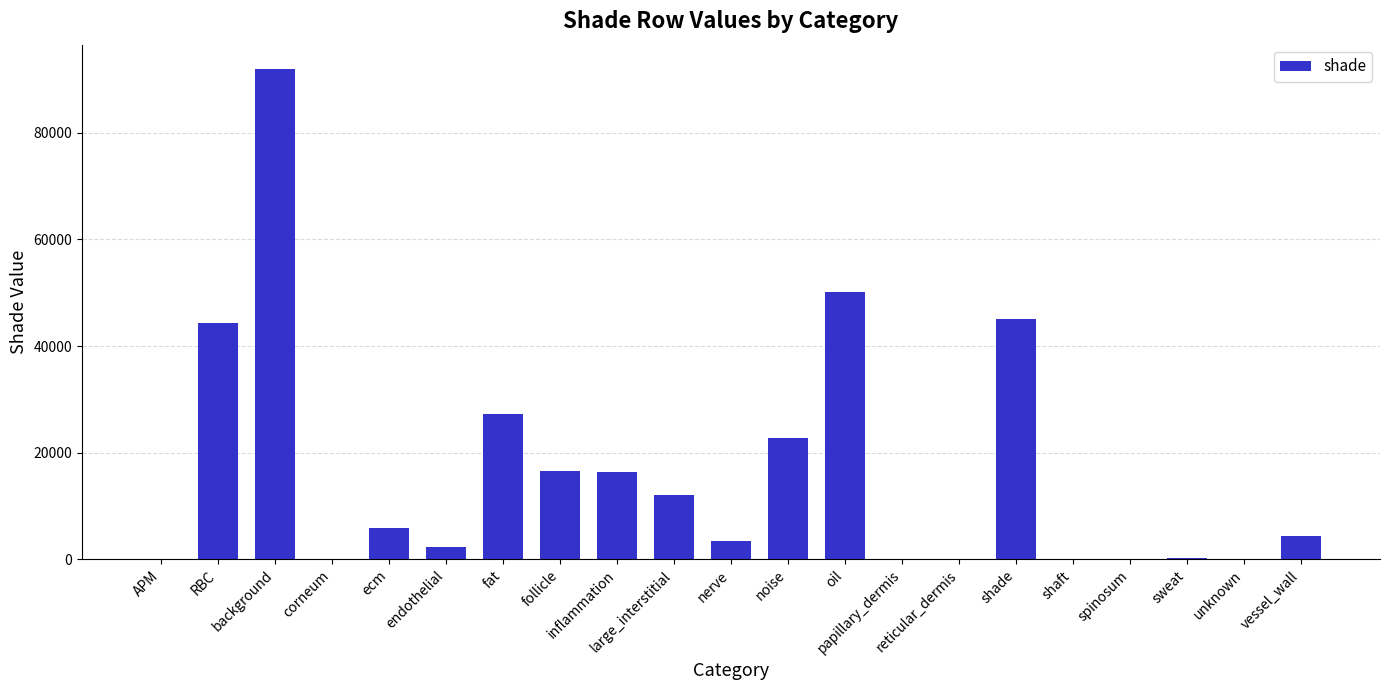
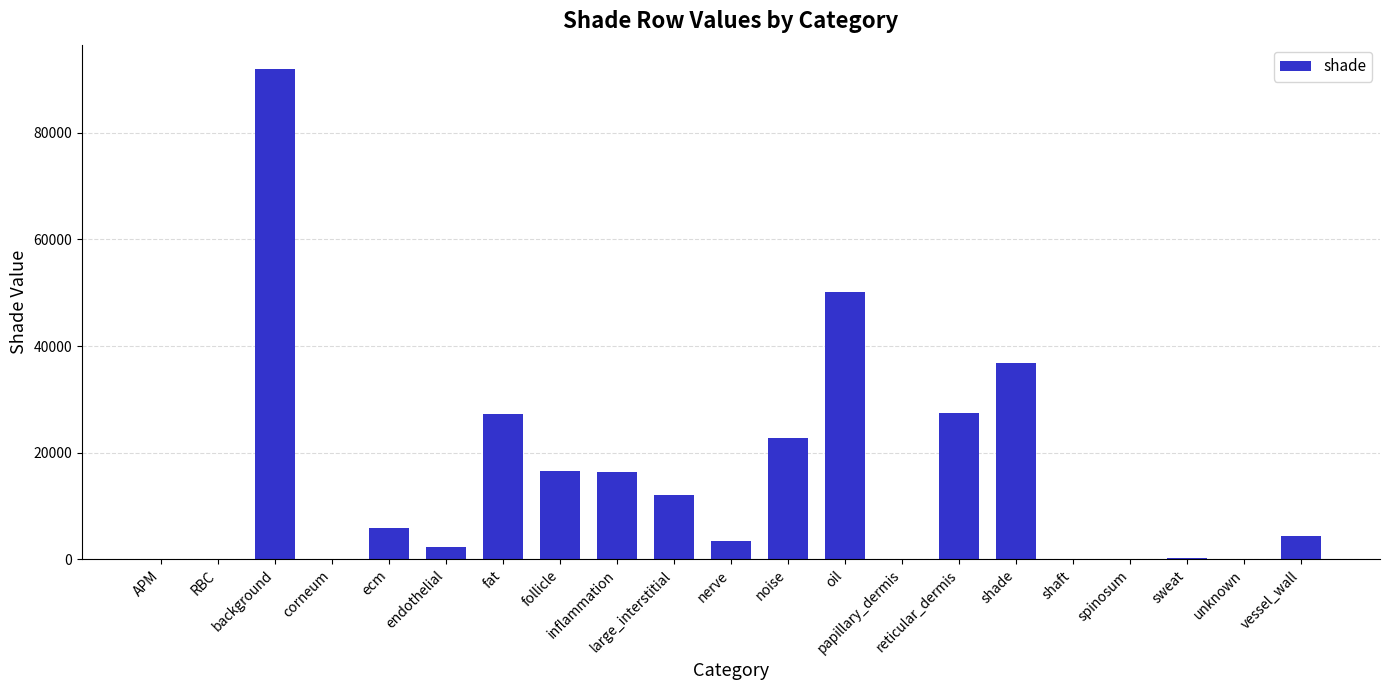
  {
-   "RBC": 44000,
+   "RBC": 0,
    "background": 92000,
    "corneum": 0,
    "ecm": 6000,
    "endothelial": 2000,
    "fat": 27000,
    "follicle": 17000,
    "inflammation": 16000,
    "large_interstitial": 12000,
    "nerve": 3000,
    "noise": 23000,
    "oil": 50000,
    "papillary_dermis": 0,
-   "reticular_dermis": 0,
-   "shade": 45000,
+   "reticular_dermis": 28000,
+   "shade": 37000,
    "shaft": 0,
    "spinosum": 0,
    "unknown": 0,
    "vessel_wall": 4000
  }
